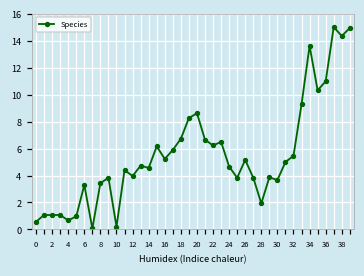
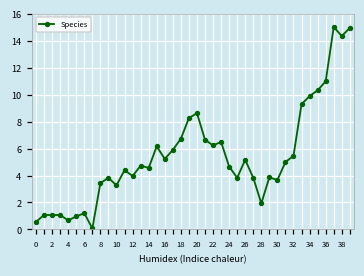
  {
    "0": 0.6,
    "2": 1.1,
    "4": 0.7,
-   "6": 3.3,
+   "6": 1.2,
    "8": 3.4,
-   "10": 0.2,
+   "10": 3.3,
    "12": 4.0,
    "14": 4.6,
    "16": 5.2,
    "18": 6.7,
    "20": 8.6,
    "22": 6.2,
    "24": 4.7,
    "26": 5.2,
    "28": 1.9,
    "30": 3.7,
    "32": 5.5,
-   "34": 13.6,
+   "34": 9.9,
    "36": 11.0,
    "38": 14.4
  }
